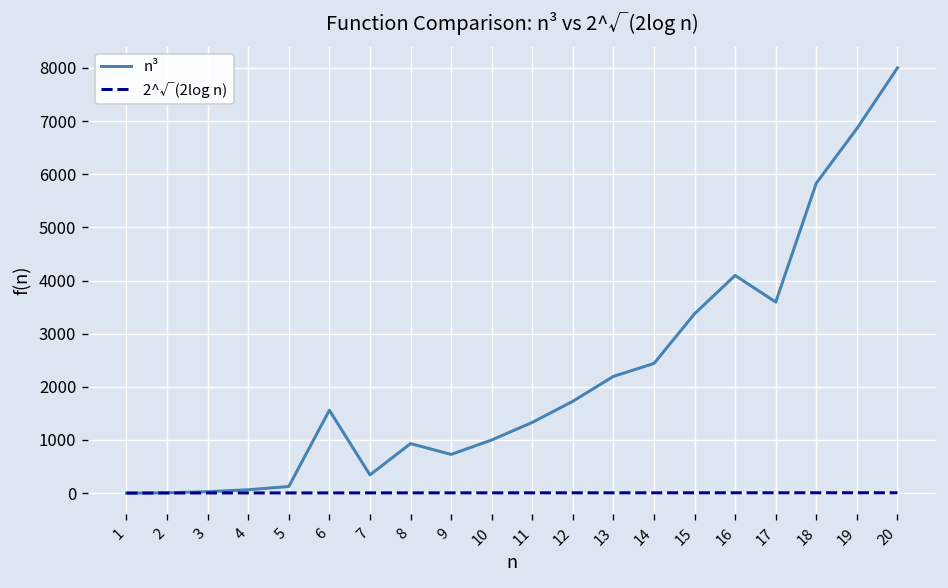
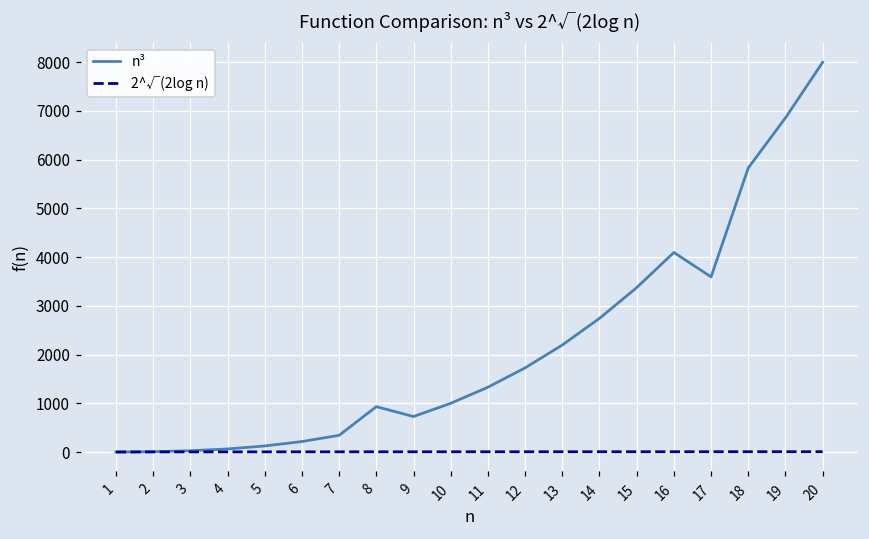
  {
    "n³": {
      "4": 100,
      "5": 100,
-     "6": 1600,
+     "6": 200,
      "7": 300,
      "8": 900,
      "9": 700,
      "10": 1000,
      "11": 1300,
      "12": 1700,
      "13": 2200,
-     "14": 2400,
+     "14": 2700,
      "15": 3400,
      "16": 4100,
      "17": 3600,
      "18": 5800,
      "19": 6900,
      "20": 8000
    },
    "2^√(2log n)": {
      "4": 0,
      "5": 0,
      "6": 0,
      "7": 0,
      "8": 0,
      "9": 0,
      "10": 0,
      "11": 0,
      "12": 0,
      "13": 0,
      "14": 0,
      "15": 0,
      "16": 0,
      "17": 0,
      "18": 0,
      "19": 0,
      "20": 0
    }
  }
